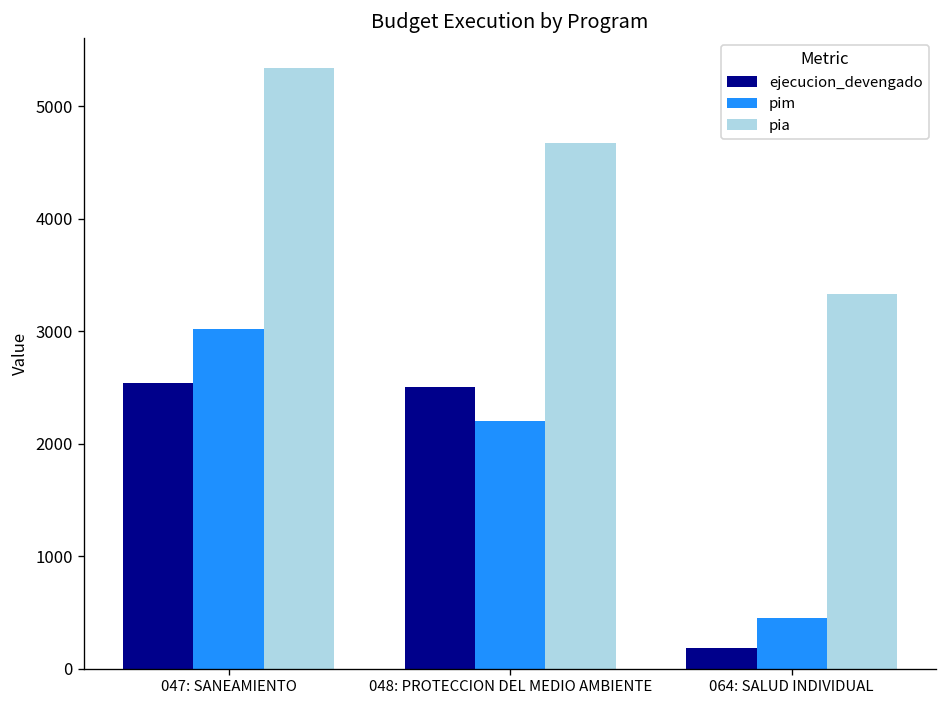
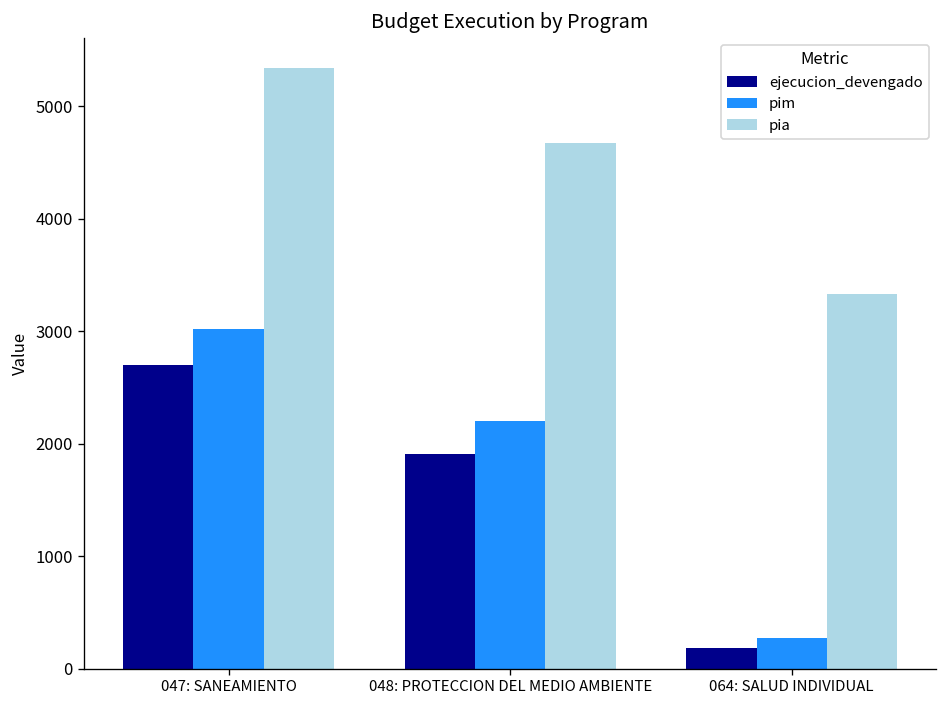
  {
    "ejecucion_devengado": {
-     "047: SANEAMIENTO": 2500,
-     "048: PROTECCION DEL MEDIO AMBIENTE": 2500,
+     "047: SANEAMIENTO": 2700,
+     "048: PROTECCION DEL MEDIO AMBIENTE": 1900,
      "064: SALUD INDIVIDUAL": 200
    },
    "pim": {
      "047: SANEAMIENTO": 3000,
      "048: PROTECCION DEL MEDIO AMBIENTE": 2200,
-     "064: SALUD INDIVIDUAL": 500
+     "064: SALUD INDIVIDUAL": 300
    },
    "pia": {
      "047: SANEAMIENTO": 5300,
      "048: PROTECCION DEL MEDIO AMBIENTE": 4700,
      "064: SALUD INDIVIDUAL": 3300
    }
  }
